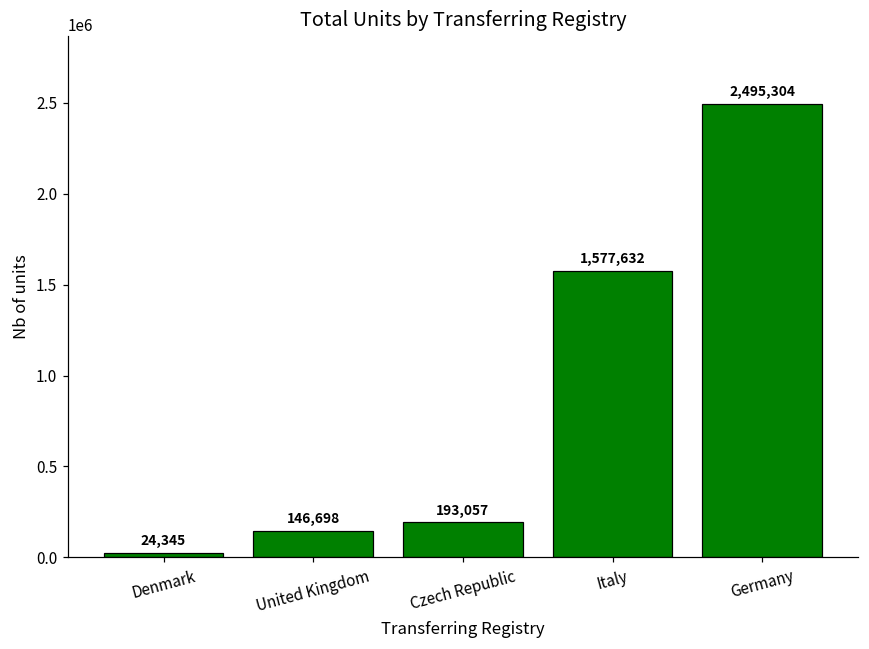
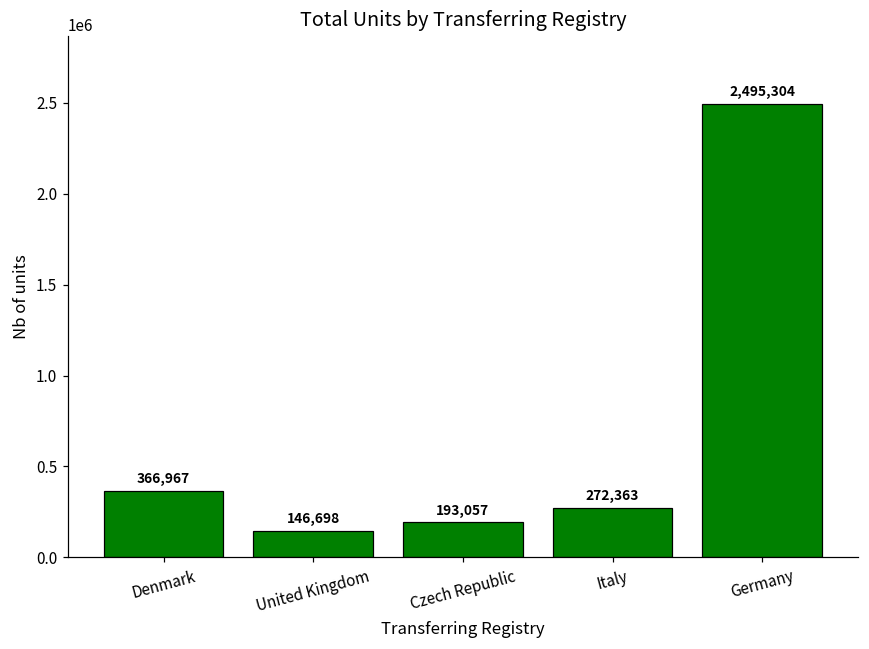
  {
-   "Denmark": "24,345",
+   "Denmark": "366,967",
    "United Kingdom": "146,698",
    "Czech Republic": "193,057",
-   "Italy": "1,577,632",
+   "Italy": "272,363",
    "Germany": "2,495,304"
  }
